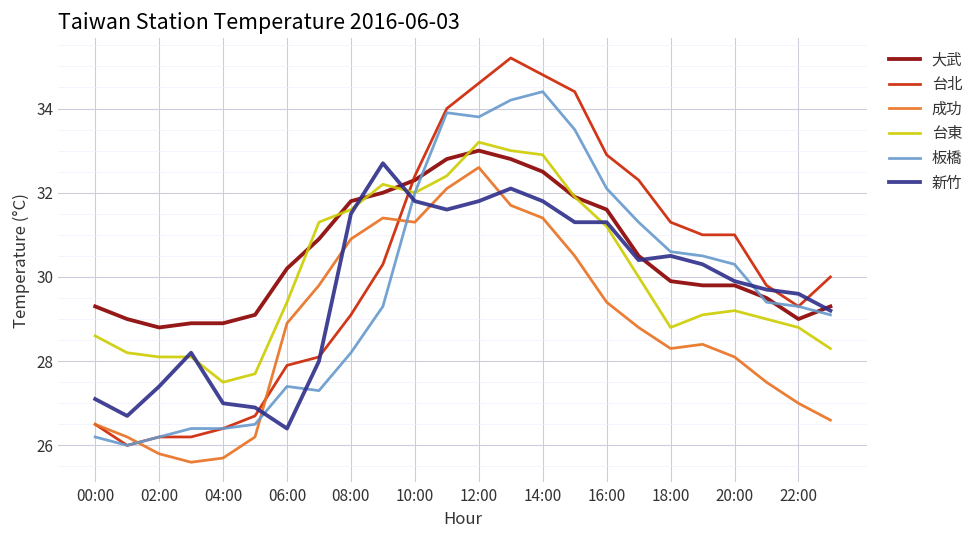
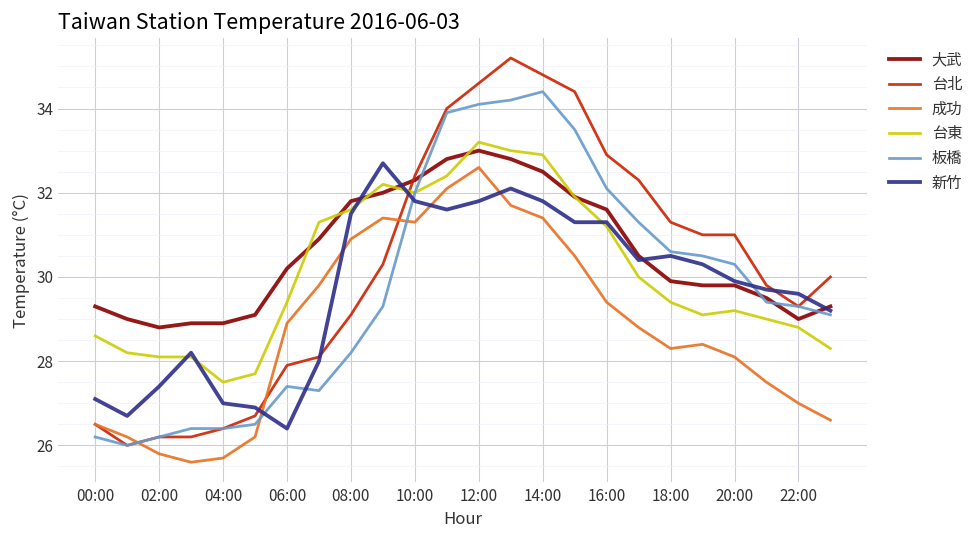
  {
    "大武": {
      "00:00": 29.3,
      "02:00": 28.8,
      "04:00": 28.9,
      "06:00": 30.2,
      "08:00": 31.8,
      "10:00": 32.3,
      "12:00": 33.0,
      "14:00": 32.5,
      "16:00": 31.6,
      "18:00": 29.9,
      "20:00": 29.8,
      "22:00": 29.0
    },
    "台北": {
      "06:00": 27.9,
      "08:00": 29.1,
      "10:00": 32.4,
      "12:00": 34.6,
      "14:00": 34.8,
      "16:00": 32.9,
      "18:00": 31.3,
      "20:00": 31.0
    },
    "成功": {
      "02:00": 25.8,
      "04:00": 25.7,
      "06:00": 28.9,
      "08:00": 30.9,
      "10:00": 31.3,
      "12:00": 32.6,
      "14:00": 31.4,
      "16:00": 29.4,
      "18:00": 28.3,
      "20:00": 28.1,
      "22:00": 27.0
    },
    "台東": {
      "00:00": 28.6,
      "02:00": 28.1,
      "04:00": 27.5,
      "06:00": 29.4,
      "08:00": 31.6,
      "12:00": 33.2,
      "14:00": 32.9,
      "16:00": 31.2,
-     "18:00": 28.8,
+     "18:00": 29.4,
      "20:00": 29.2,
      "22:00": 28.8
    },
    "板橋": {
      "00:00": 26.2,
      "06:00": 27.4,
      "08:00": 28.2,
-     "12:00": 33.8,
+     "12:00": 34.1,
      "14:00": 34.4,
      "16:00": 32.1,
      "18:00": 30.6,
      "20:00": 30.3
    },
    "新竹": {
      "00:00": 27.1,
      "02:00": 27.4,
      "04:00": 27.0,
      "06:00": 26.4,
      "08:00": 31.5,
      "10:00": 31.8,
      "12:00": 31.8,
      "14:00": 31.8,
      "16:00": 31.3,
      "18:00": 30.5,
      "20:00": 29.9,
      "22:00": 29.6
    }
  }
